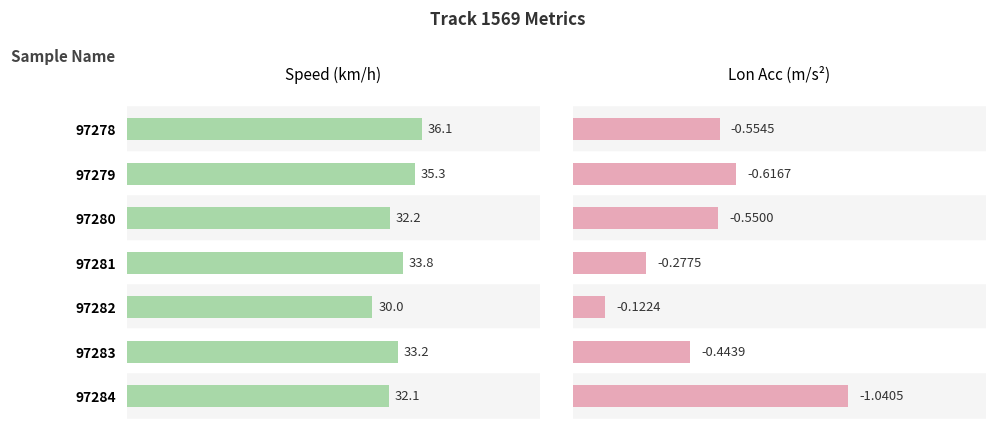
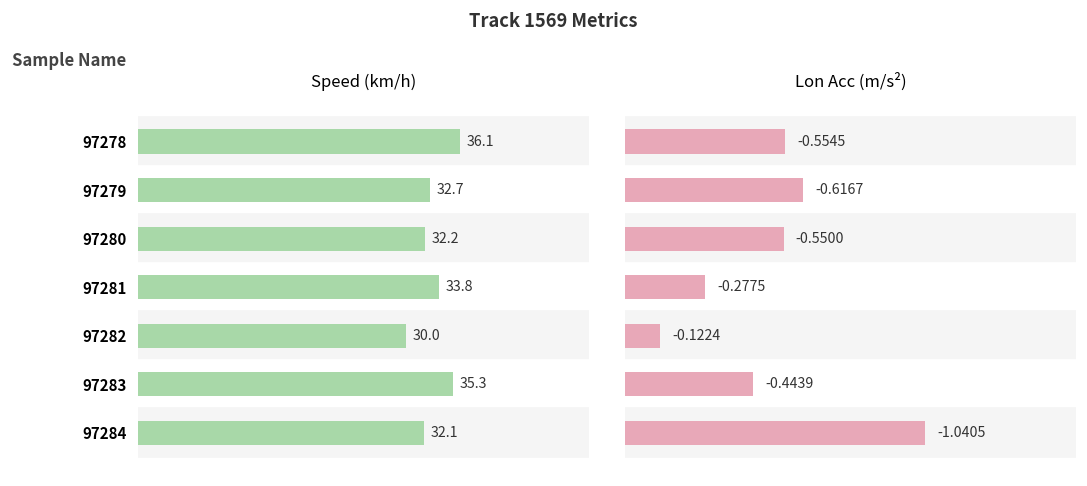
  {
    "Speed (km/h)": {
      "97278": 36.1,
-     "97279": 35.3,
+     "97279": 32.7,
      "97280": 32.2,
      "97281": 33.8,
      "97282": 30.0,
-     "97283": 33.2,
+     "97283": 35.3,
      "97284": 32.1
    }
  }
